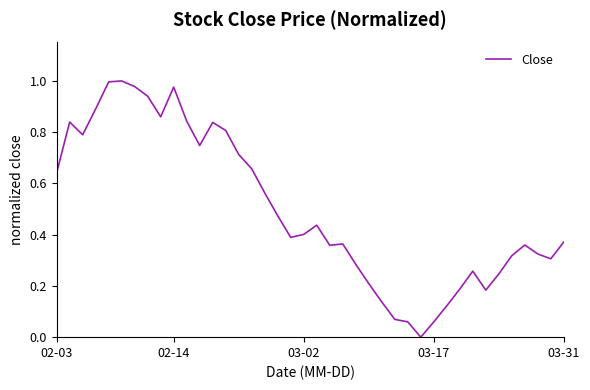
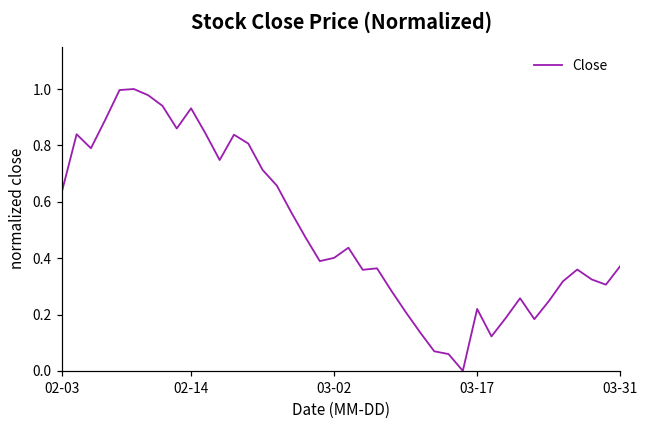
  {
    "02-03": 0.64,
-   "02-14": 0.98,
+   "02-14": 0.93,
    "03-02": 0.40,
-   "03-17": 0.06,
+   "03-17": 0.22,
    "03-31": 0.37
  }
